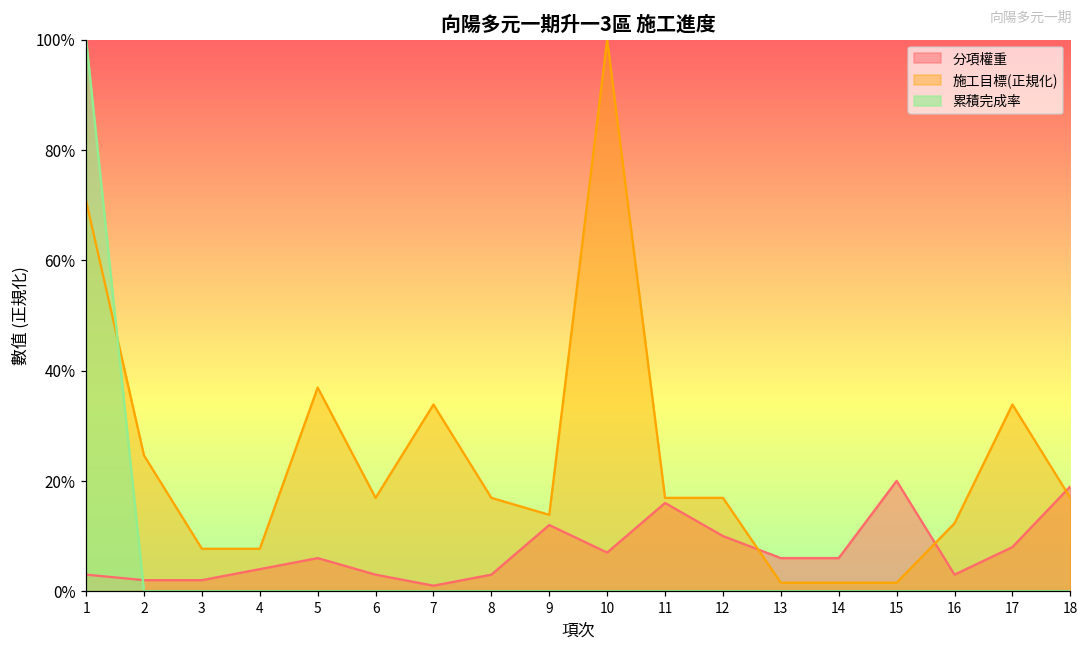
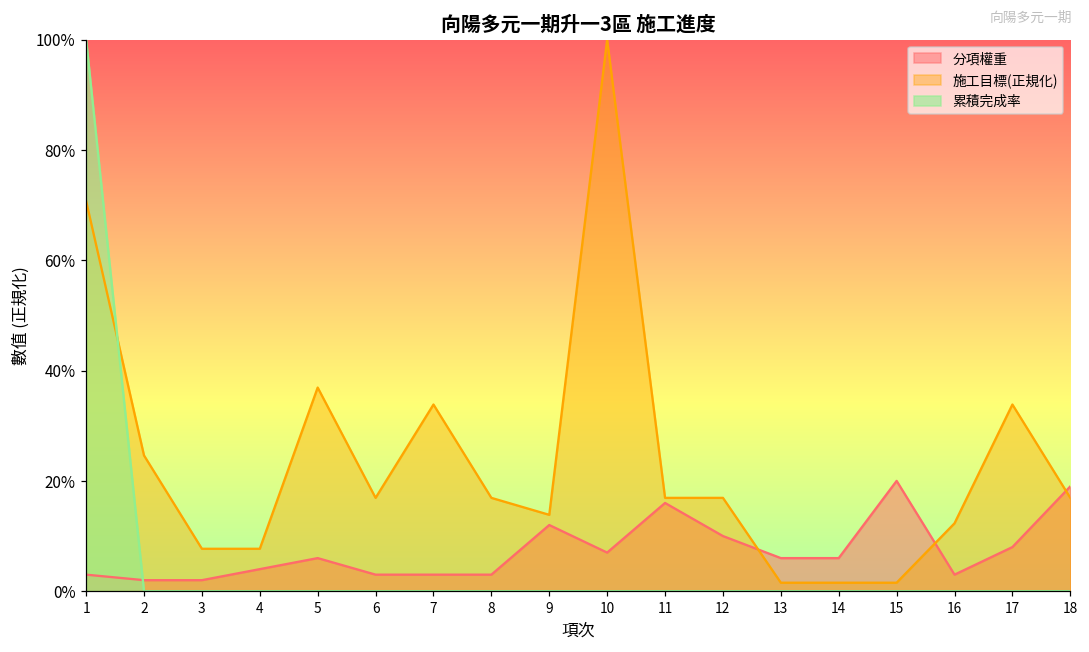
  {
    "分項權重": {
      "1": "3%",
      "2": "2%",
      "3": "2%",
      "4": "4%",
      "5": "6%",
      "6": "3%",
-     "7": "1%",
+     "7": "3%",
      "8": "3%",
      "9": "12%",
      "10": "7%",
      "11": "16%",
      "12": "10%",
      "13": "6%",
      "14": "6%",
      "15": "20%",
      "16": "3%",
      "17": "8%",
      "18": "19%"
    },
    "施工目標(正規化)": {
      "1": "71%",
      "2": "25%",
      "3": "8%",
      "4": "8%",
      "5": "37%",
      "6": "17%",
      "7": "34%",
      "8": "17%",
      "9": "14%",
      "10": "100%",
      "11": "17%",
      "12": "17%",
      "13": "2%",
      "14": "2%",
      "15": "2%",
      "16": "12%",
      "17": "34%",
      "18": "17%"
    },
    "累積完成率": {
      "1": "100%",
      "2": "0%",
      "3": "0%",
      "4": "0%",
      "5": "0%",
      "6": "0%",
      "7": "0%",
      "8": "0%",
      "9": "0%",
      "10": "0%",
      "11": "0%",
      "12": "0%",
      "13": "0%",
      "14": "0%",
      "15": "0%",
      "16": "0%",
      "17": "0%",
      "18": "0%"
    }
  }
